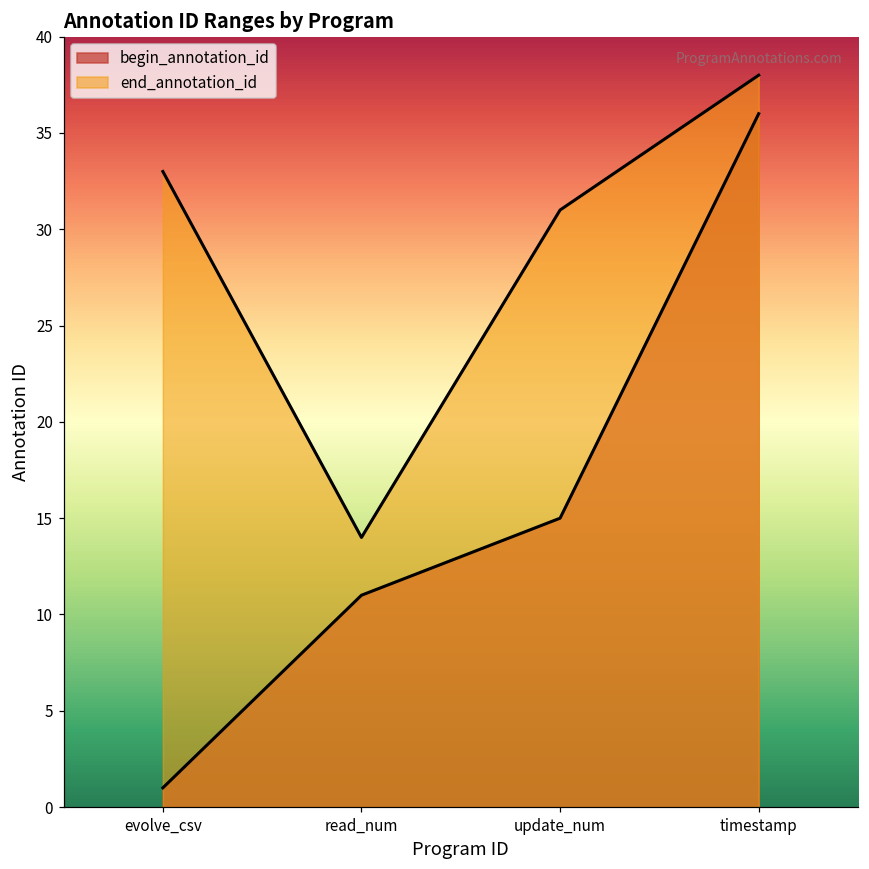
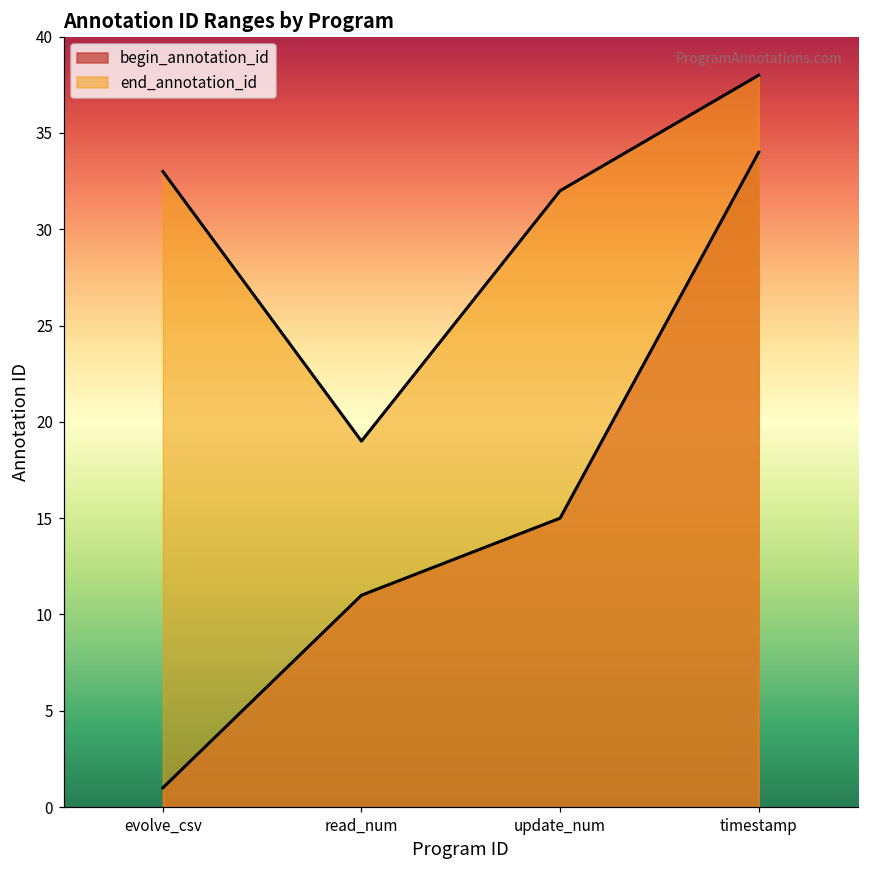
  {
    "begin_annotation_id": {
      "evolve_csv": 1,
      "read_num": 11,
      "update_num": 15,
-     "timestamp": 36
+     "timestamp": 34
    },
    "end_annotation_id": {
      "evolve_csv": 33,
-     "read_num": 14,
-     "update_num": 31,
+     "read_num": 19,
+     "update_num": 32,
      "timestamp": 38
    }
  }
